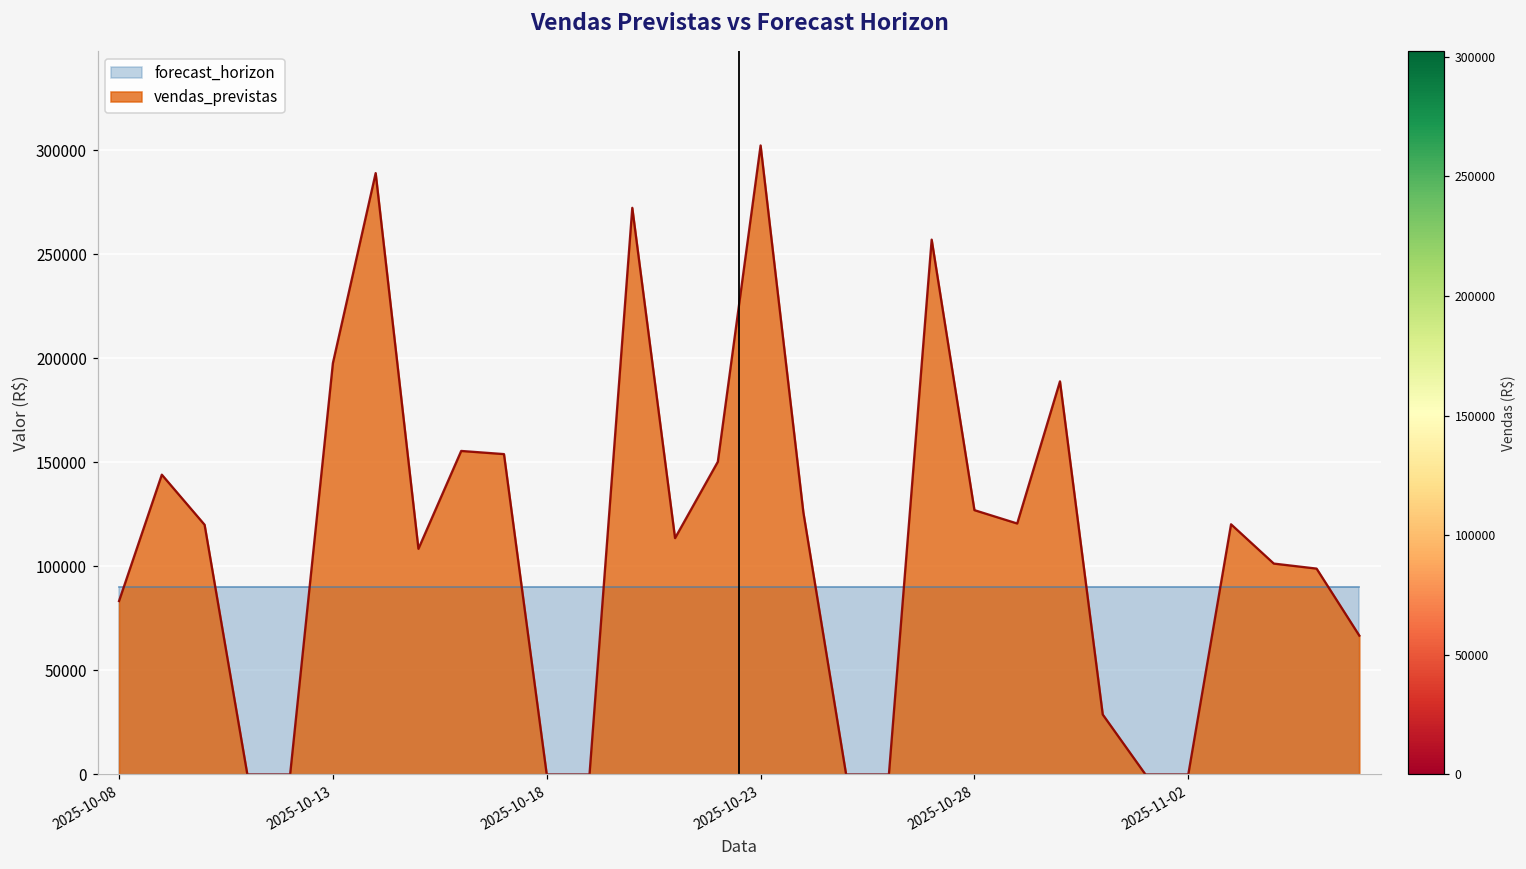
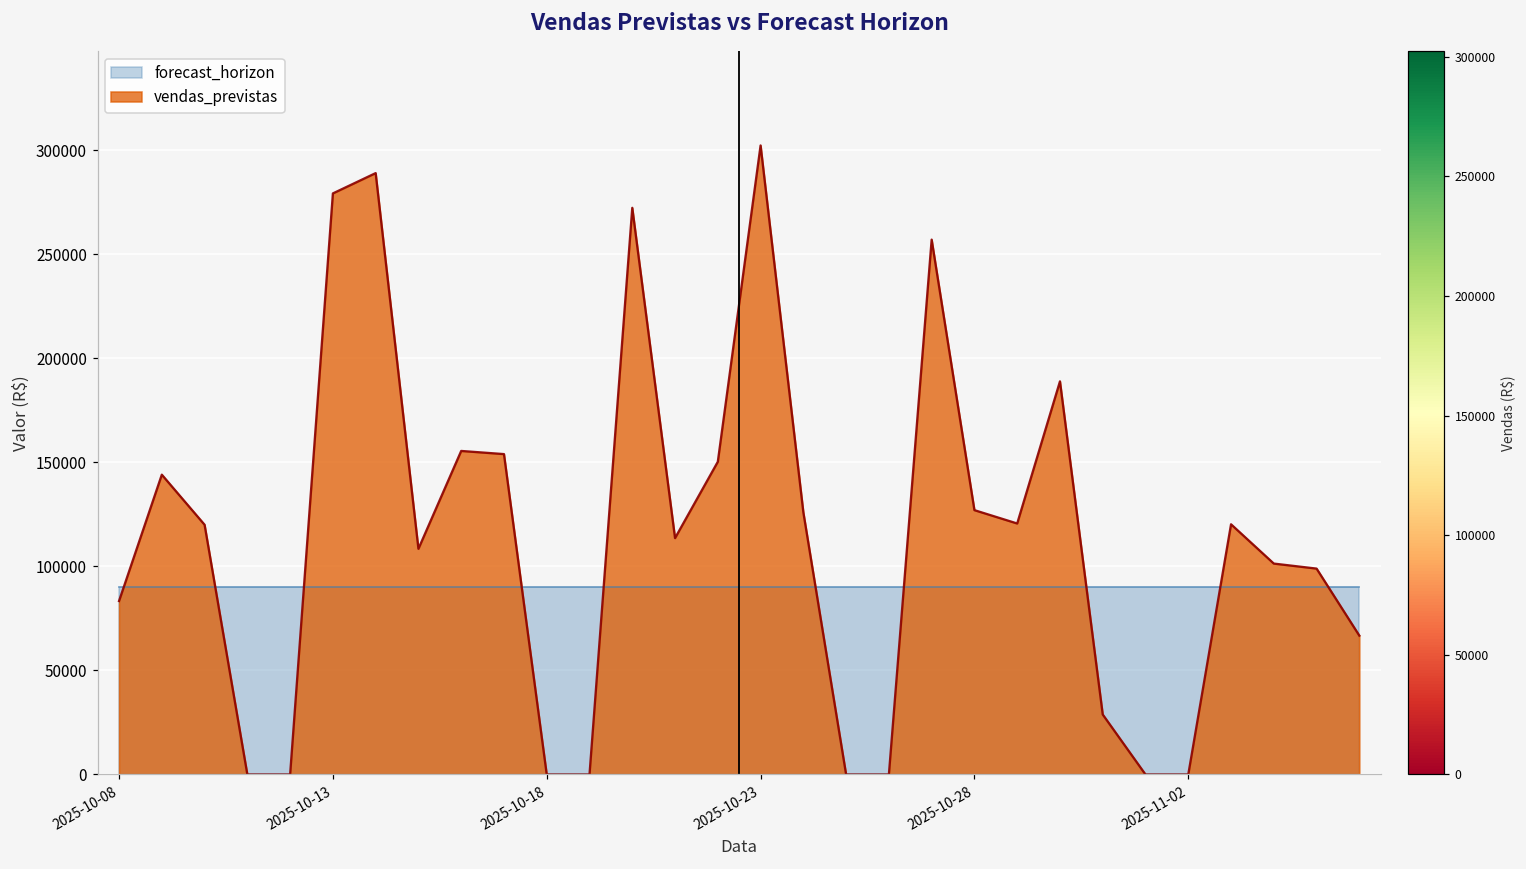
  {
    "forecast_horizon": {
      "2025-10-08": 90000,
      "2025-10-13": 90000,
      "2025-10-18": 90000,
      "2025-10-23": 90000,
      "2025-10-28": 90000,
      "2025-11-02": 90000
    },
    "vendas_previstas": {
      "2025-10-08": 83000,
-     "2025-10-13": 198000,
+     "2025-10-13": 279000,
      "2025-10-18": 0,
      "2025-10-23": 302000,
      "2025-10-28": 127000,
      "2025-11-02": 0
    }
  }
